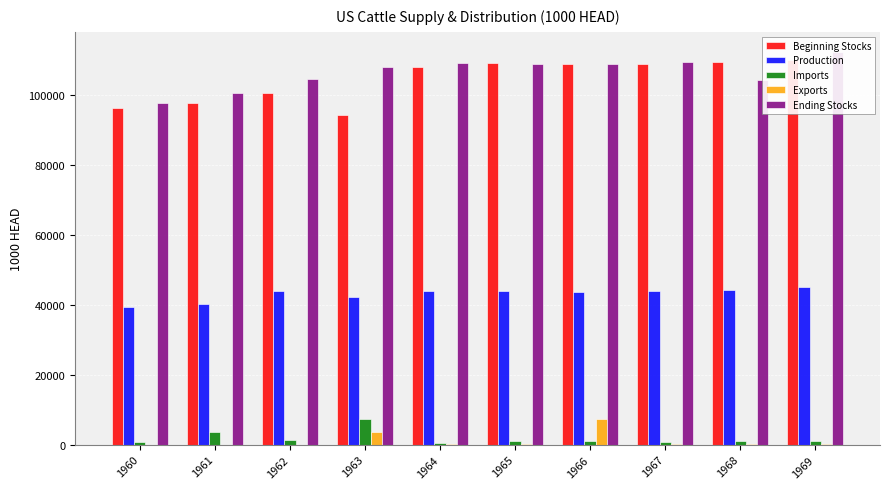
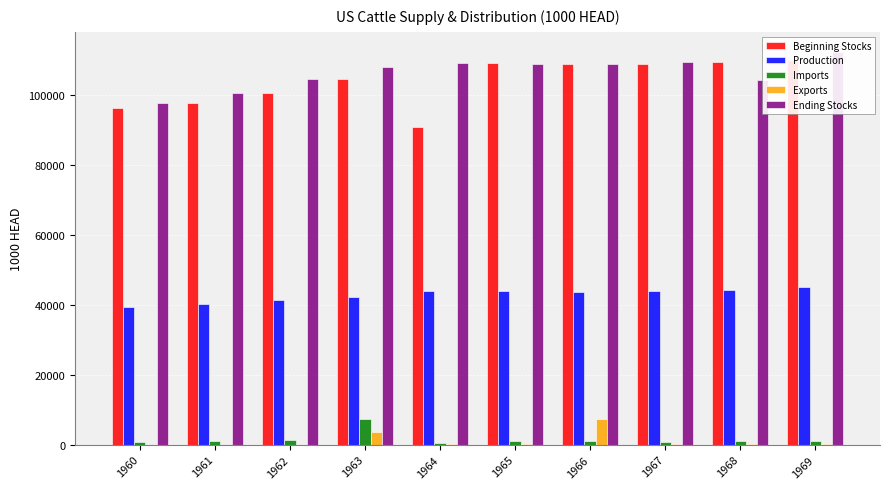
  {
    "Beginning Stocks": {
      "1960": 96000,
      "1961": 98000,
      "1962": 100000,
-     "1963": 94000,
-     "1964": 108000,
+     "1963": 104000,
+     "1964": 91000,
      "1965": 109000,
      "1966": 109000,
      "1967": 109000,
      "1968": 109000
    },
    "Production": {
      "1960": 39000,
      "1961": 40000,
-     "1962": 44000,
+     "1962": 41000,
      "1963": 42000,
      "1964": 44000,
      "1965": 44000,
      "1966": 44000,
      "1967": 44000,
      "1968": 44000,
      "1969": 45000
    },
    "Imports": {
-     "1961": 4000,
+     "1961": 1000,
      "1962": 1000,
      "1963": 7000,
      "1965": 1000,
      "1966": 1000,
      "1967": 1000,
      "1968": 1000,
      "1969": 1000
    },
    "Exports": {
      "1963": 3000,
      "1966": 7000
    },
    "Ending Stocks": {
      "1960": 98000,
      "1961": 100000,
      "1962": 104000,
      "1963": 108000,
      "1964": 109000,
      "1965": 109000,
      "1966": 109000,
      "1967": 109000
    }
  }
